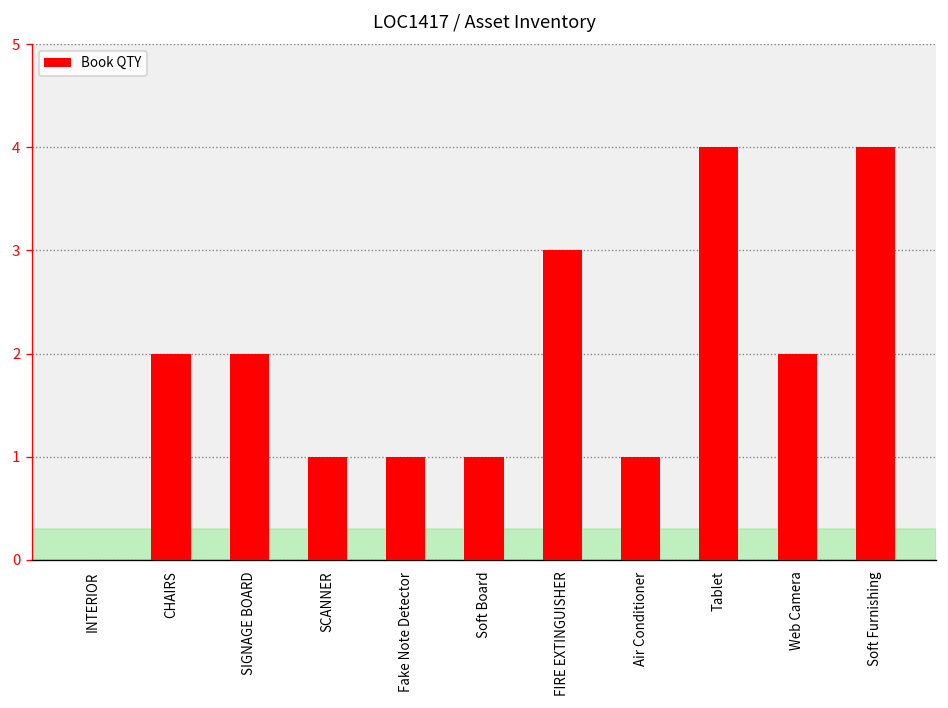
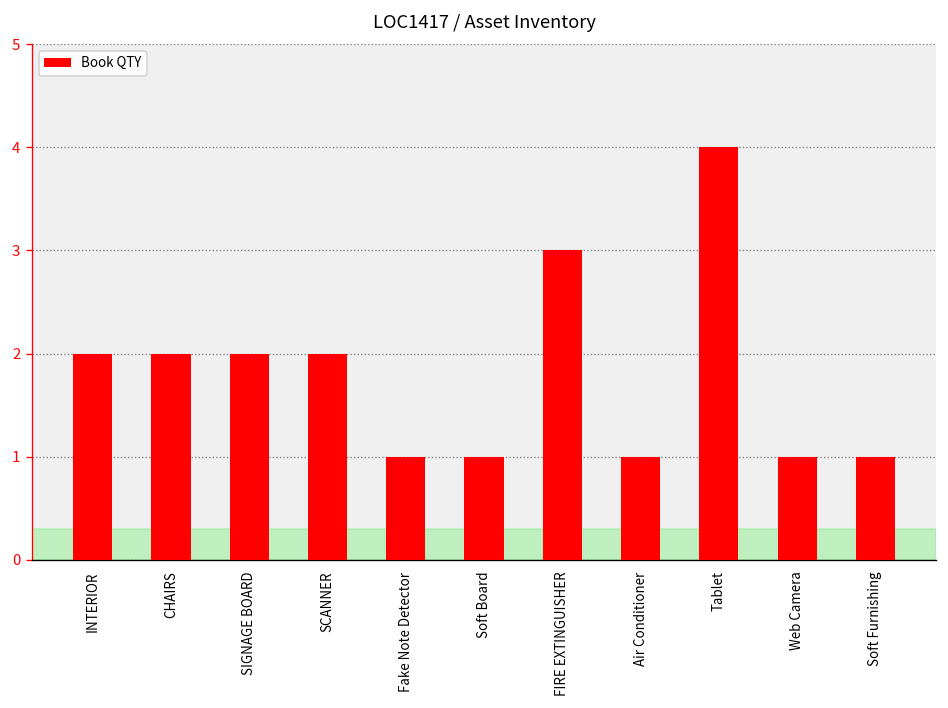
  {
-   "INTERIOR": 0,
+   "INTERIOR": 2,
    "CHAIRS": 2,
    "SIGNAGE BOARD": 2,
-   "SCANNER": 1,
+   "SCANNER": 2,
    "Fake Note Detector": 1,
    "Soft Board": 1,
    "FIRE EXTINGUISHER": 3,
    "Air Conditioner": 1,
    "Tablet": 4,
-   "Web Camera": 2,
-   "Soft Furnishing": 4
+   "Web Camera": 1,
+   "Soft Furnishing": 1
  }
